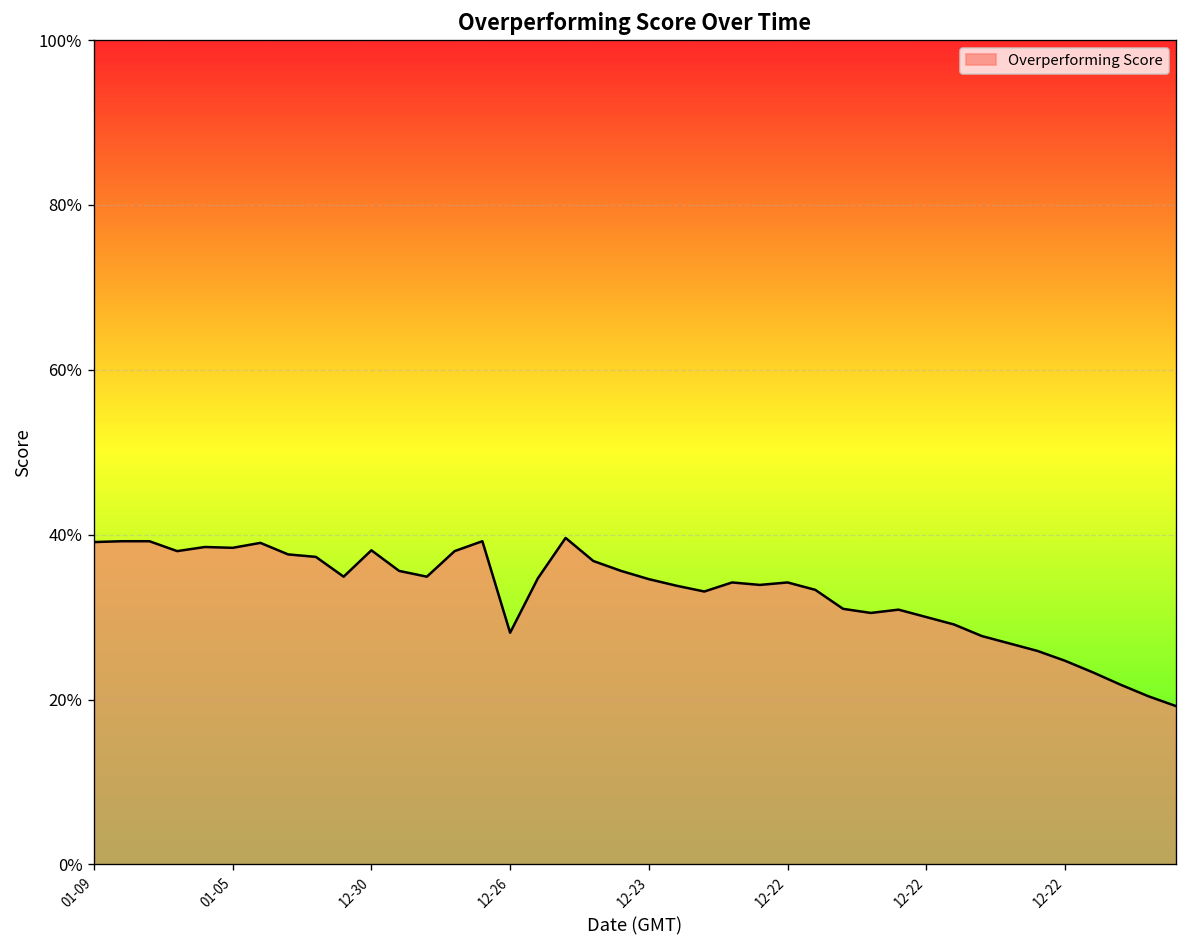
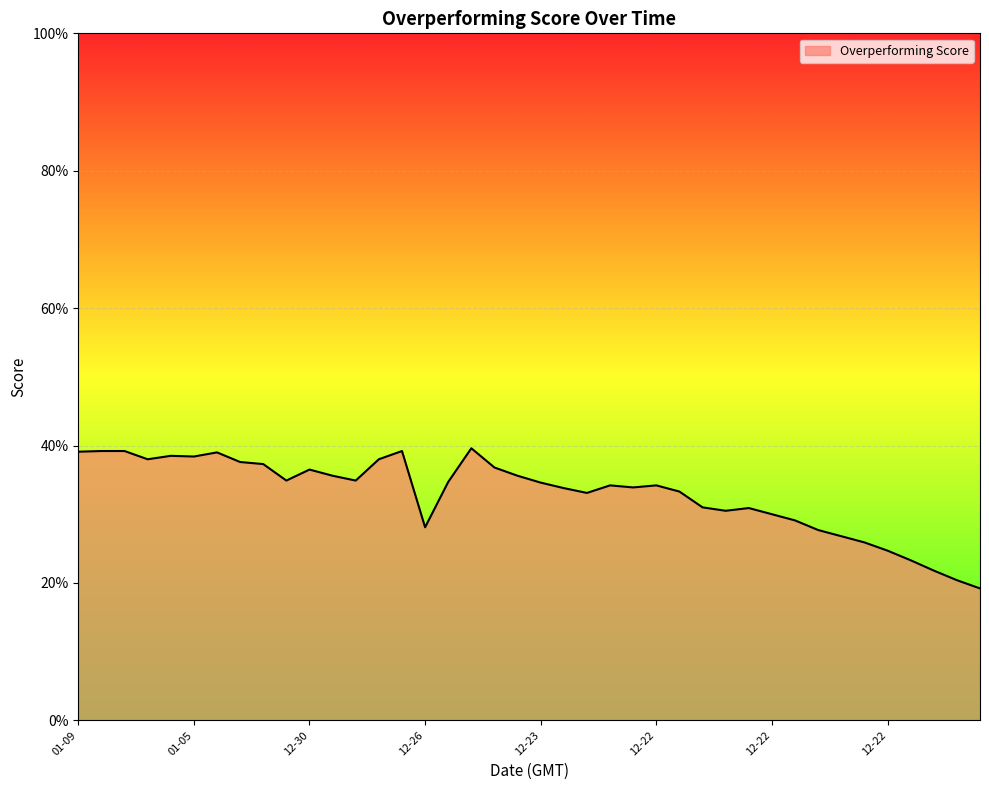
  {
    "01-09": "39%",
    "01-05": "38%",
-   "12-30": "38%",
+   "12-30": "37%",
    "12-26": "28%",
    "12-23": "35%"
  }
